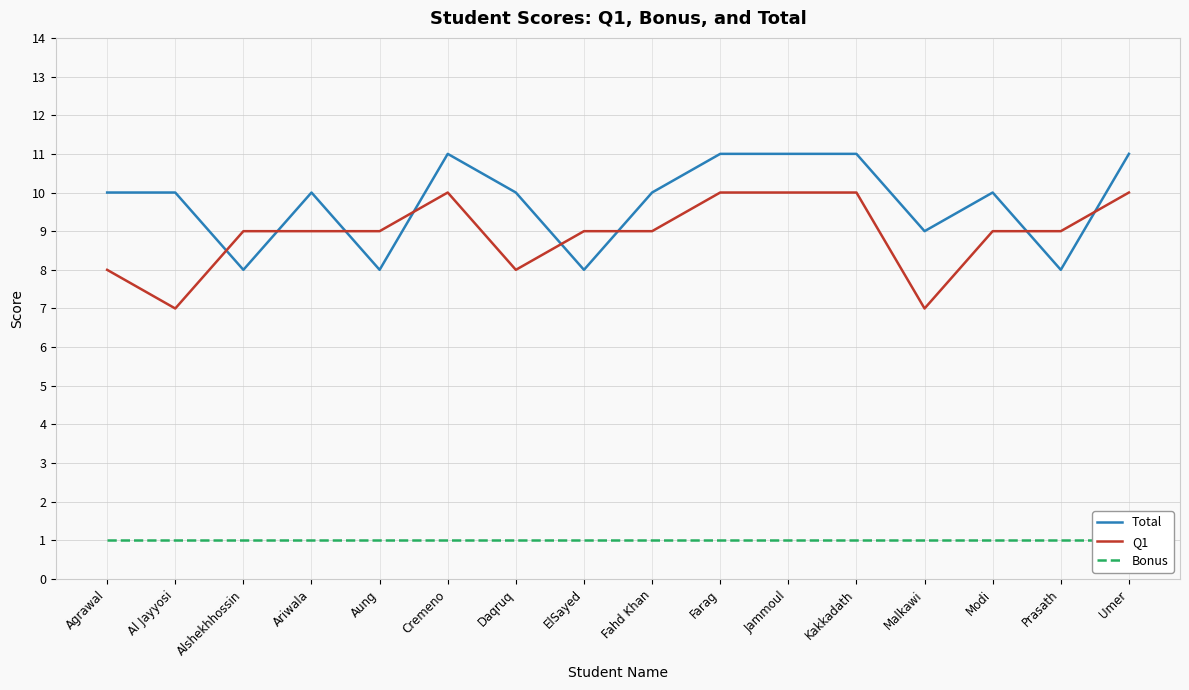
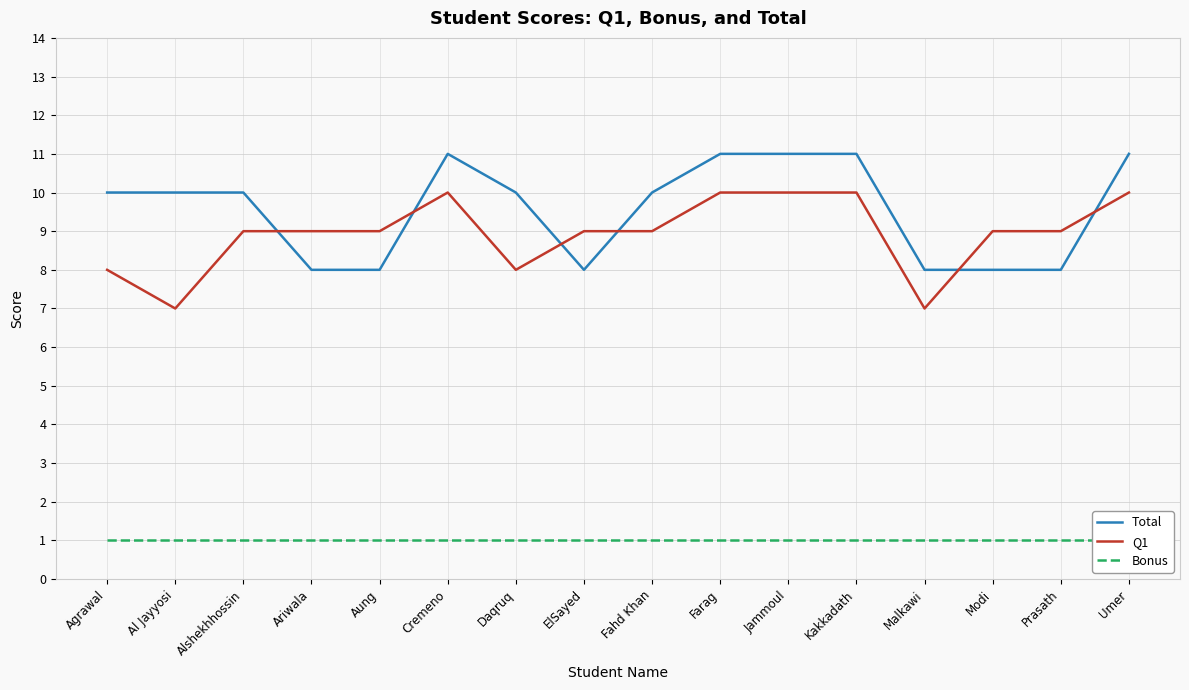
  {
    "Total": {
      "Agrawal": 10,
      "Al Jayyosi": 10,
-     "Alshekhhossin": 8,
-     "Ariwala": 10,
+     "Alshekhhossin": 10,
+     "Ariwala": 8,
      "Aung": 8,
      "Cremeno": 11,
      "Daqruq": 10,
      "ElSayed": 8,
      "Fahd Khan": 10,
      "Farag": 11,
      "Jammoul": 11,
      "Kakkadath": 11,
-     "Malkawi": 9,
-     "Modi": 10,
+     "Malkawi": 8,
+     "Modi": 8,
      "Prasath": 8,
      "Umer": 11
    },
    "Q1": {
      "Agrawal": 8,
      "Al Jayyosi": 7,
      "Alshekhhossin": 9,
      "Ariwala": 9,
      "Aung": 9,
      "Cremeno": 10,
      "Daqruq": 8,
      "ElSayed": 9,
      "Fahd Khan": 9,
      "Farag": 10,
      "Jammoul": 10,
      "Kakkadath": 10,
      "Malkawi": 7,
      "Modi": 9,
      "Prasath": 9,
      "Umer": 10
    },
    "Bonus": {
      "Agrawal": 1,
      "Al Jayyosi": 1,
      "Alshekhhossin": 1,
      "Ariwala": 1,
      "Aung": 1,
      "Cremeno": 1,
      "Daqruq": 1,
      "ElSayed": 1,
      "Fahd Khan": 1,
      "Farag": 1,
      "Jammoul": 1,
      "Kakkadath": 1,
      "Malkawi": 1,
      "Modi": 1,
      "Prasath": 1
    }
  }
